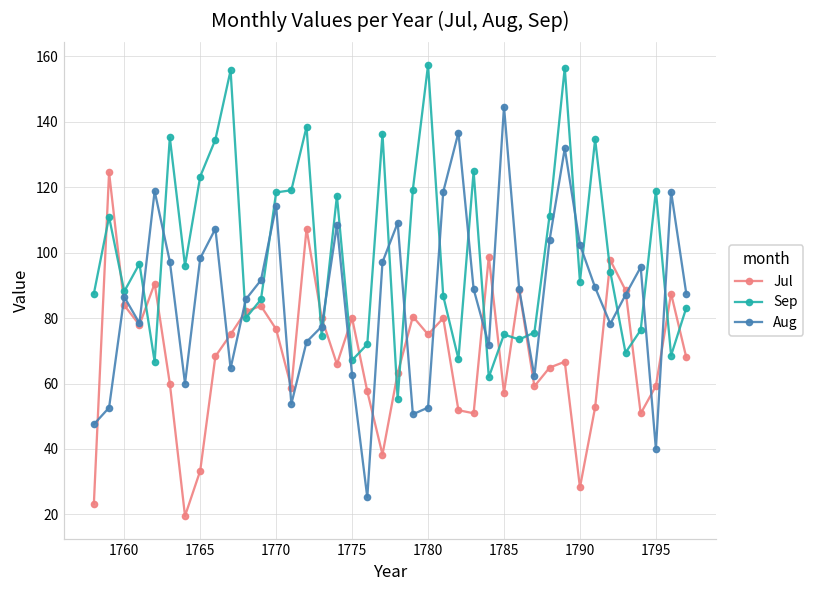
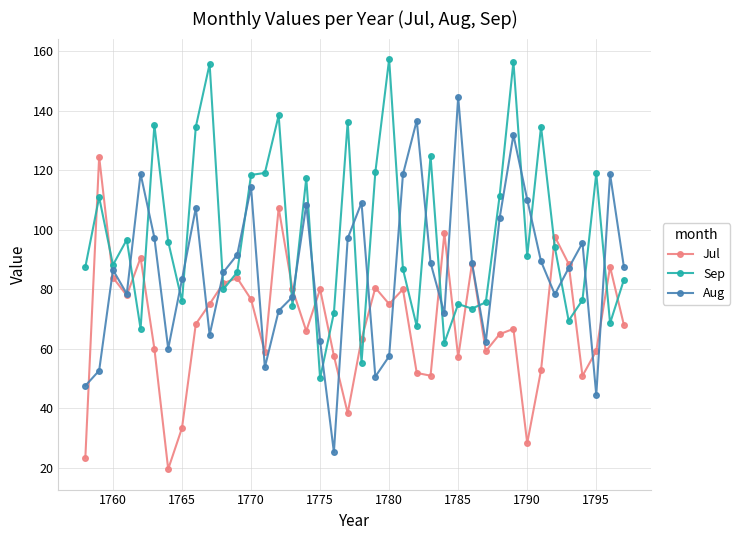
  {
    "Jul": {
      "1760": 84,
      "1765": 33,
      "1770": 77,
      "1775": 80,
      "1780": 75,
      "1785": 57,
      "1790": 28,
      "1795": 59
    },
    "Sep": {
      "1760": 88,
-     "1765": 123,
+     "1765": 76,
      "1770": 118,
-     "1775": 67,
+     "1775": 50,
      "1780": 157,
      "1785": 75,
      "1790": 91,
      "1795": 119
    },
    "Aug": {
      "1760": 86,
-     "1765": 98,
+     "1765": 83,
      "1770": 114,
      "1775": 63,
-     "1780": 53,
+     "1780": 57,
      "1785": 145,
-     "1790": 102,
-     "1795": 40
+     "1790": 110,
+     "1795": 44
    }
  }
